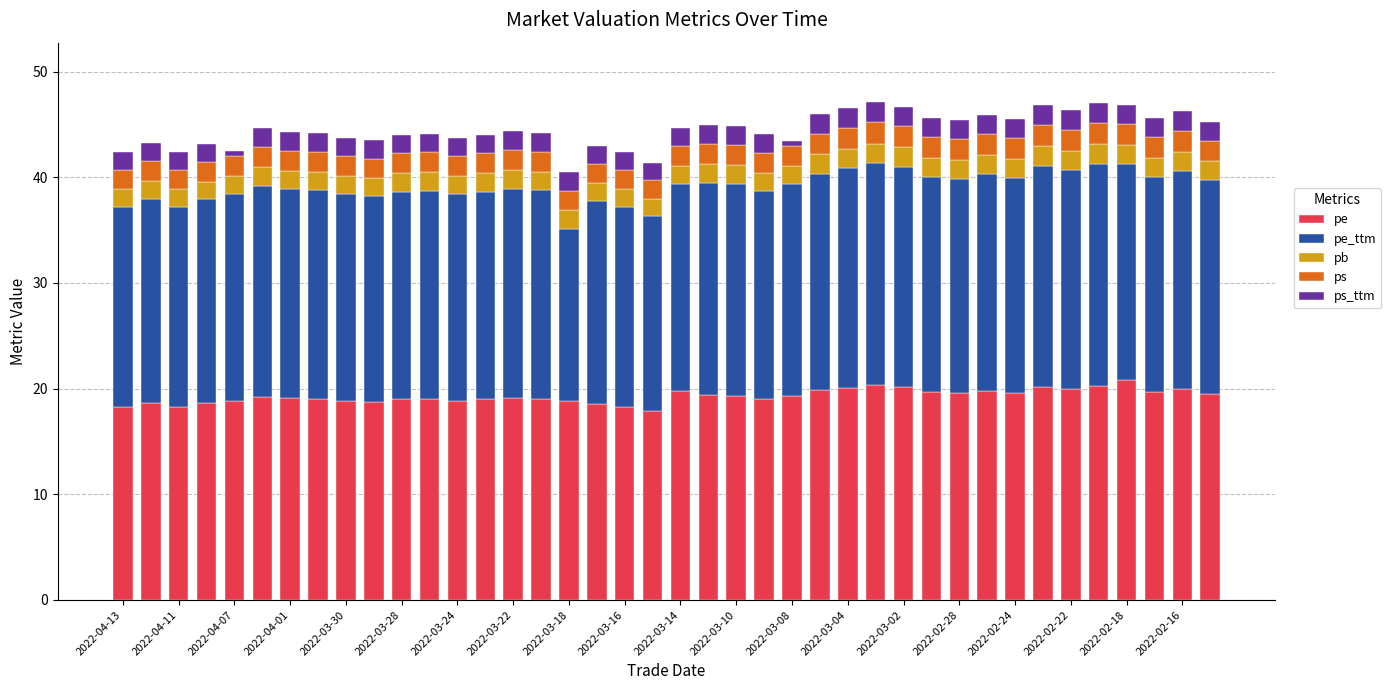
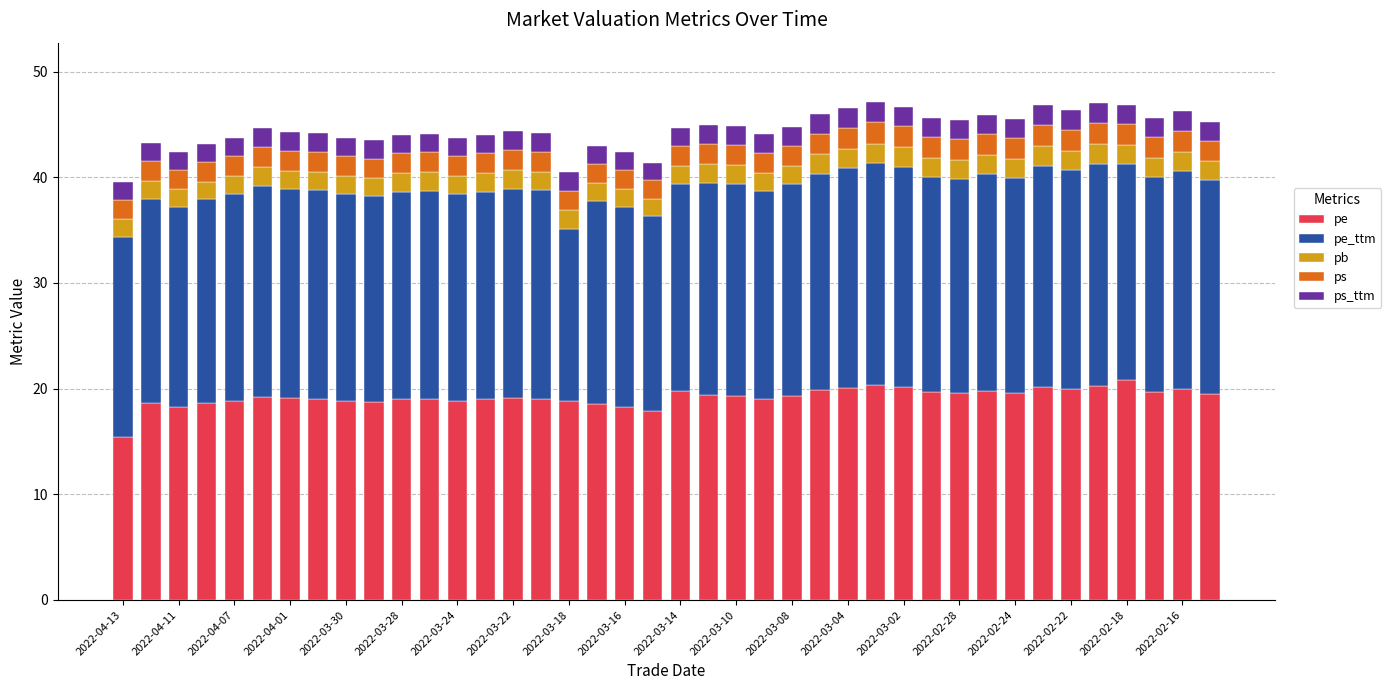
  {
    "pe": {
-     "2022-04-13": 18.3,
+     "2022-04-13": 15.4,
      "2022-04-11": 18.3,
      "2022-04-07": 18.9,
      "2022-04-01": 19.1,
      "2022-03-30": 18.9,
      "2022-03-28": 19.0,
      "2022-03-24": 18.9,
      "2022-03-22": 19.1,
      "2022-03-18": 18.8,
      "2022-03-16": 18.3,
      "2022-03-14": 19.8,
      "2022-03-10": 19.3,
      "2022-03-08": 19.3,
      "2022-03-04": 20.1,
      "2022-03-02": 20.1,
      "2022-02-28": 19.6,
      "2022-02-24": 19.6,
      "2022-02-22": 20.0,
      "2022-02-18": 20.8,
      "2022-02-16": 19.9
    },
    "pe_ttm": {
      "2022-04-13": 18.9,
      "2022-04-11": 18.9,
      "2022-04-07": 19.5,
      "2022-04-01": 19.8,
      "2022-03-30": 19.5,
      "2022-03-28": 19.7,
      "2022-03-24": 19.5,
      "2022-03-22": 19.8,
      "2022-03-18": 16.3,
      "2022-03-16": 18.9,
      "2022-03-14": 19.5,
      "2022-03-10": 20.0,
      "2022-03-08": 20.0,
      "2022-03-04": 20.8,
      "2022-03-02": 20.9,
      "2022-02-28": 20.3,
      "2022-02-24": 20.3,
      "2022-02-22": 20.7,
      "2022-02-18": 20.5,
      "2022-02-16": 20.7
    },
    "ps_ttm": {
      "2022-04-13": 1.7,
      "2022-04-11": 1.7,
-     "2022-04-07": 0.5,
+     "2022-04-07": 1.7,
      "2022-04-01": 1.8,
      "2022-03-30": 1.7,
      "2022-03-28": 1.8,
      "2022-03-24": 1.7,
      "2022-03-22": 1.8,
      "2022-03-18": 1.7,
      "2022-03-16": 1.7,
      "2022-03-14": 1.7,
      "2022-03-10": 1.8,
-     "2022-03-08": 0.4,
+     "2022-03-08": 1.8,
      "2022-03-04": 1.9,
      "2022-03-02": 1.9,
      "2022-02-28": 1.8,
      "2022-02-24": 1.8,
      "2022-02-22": 1.9,
      "2022-02-18": 1.8,
      "2022-02-16": 1.8
    }
  }
